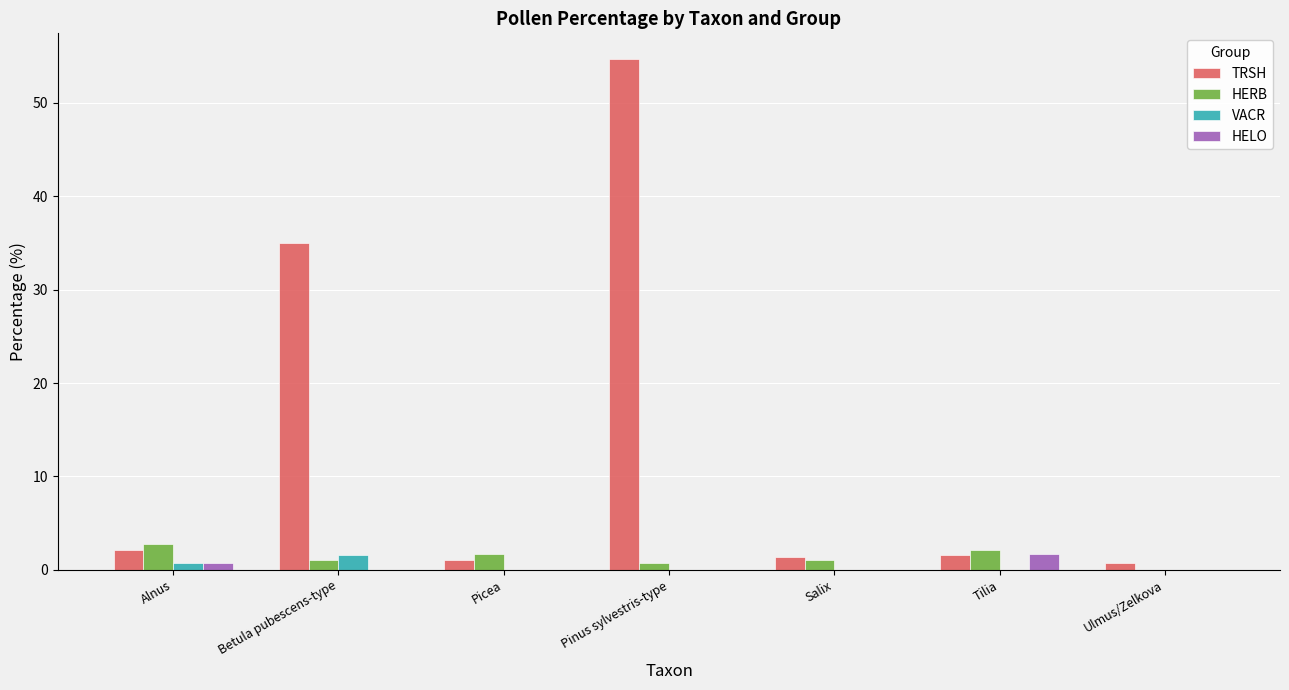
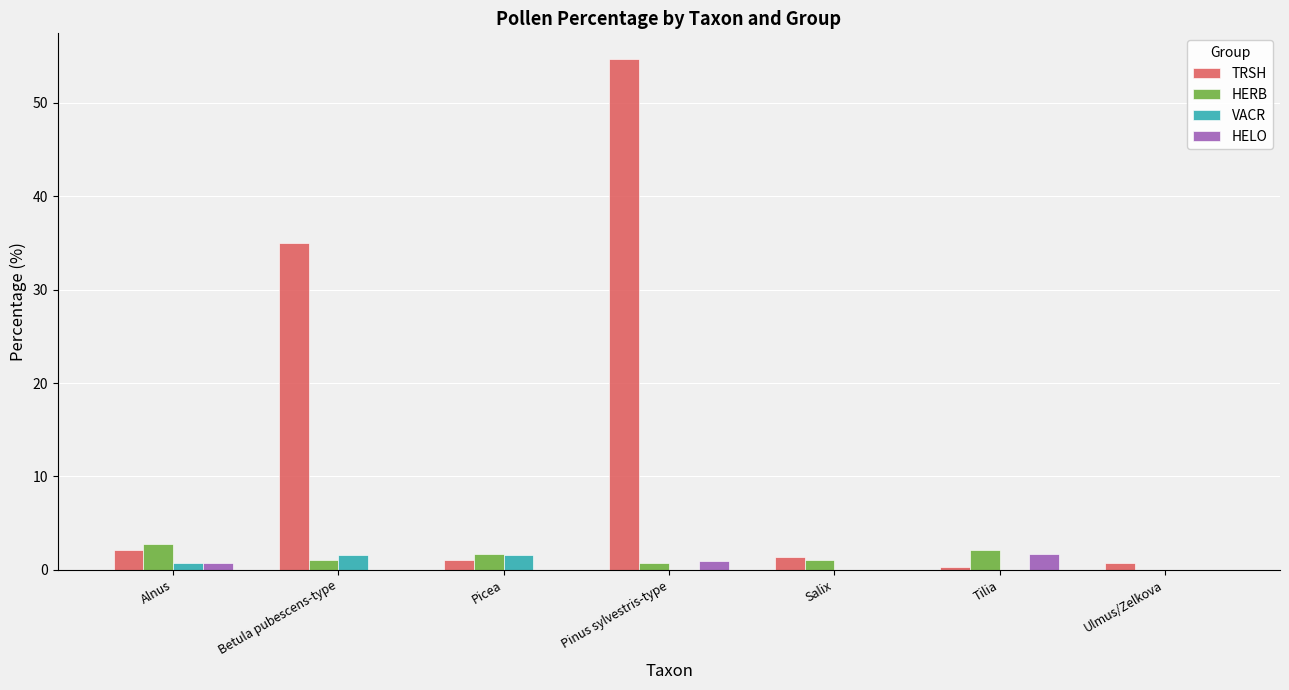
  {
    "TRSH": {
      "Alnus": 2,
      "Betula pubescens-type": 35,
      "Picea": 1,
      "Pinus sylvestris-type": 55,
      "Salix": 1,
-     "Tilia": 2,
+     "Tilia": 0,
      "Ulmus/Zelkova": 1
    },
    "HERB": {
      "Alnus": 3,
      "Betula pubescens-type": 1,
      "Picea": 2,
      "Pinus sylvestris-type": 1,
      "Salix": 1,
      "Tilia": 2,
      "Ulmus/Zelkova": 0
    },
    "VACR": {
      "Alnus": 1,
      "Betula pubescens-type": 2,
-     "Picea": 0,
+     "Picea": 2,
      "Pinus sylvestris-type": 0,
      "Salix": 0,
      "Tilia": 0,
      "Ulmus/Zelkova": 0
    },
    "HELO": {
      "Alnus": 1,
      "Betula pubescens-type": 0,
      "Picea": 0,
-     "Pinus sylvestris-type": 0,
+     "Pinus sylvestris-type": 1,
      "Salix": 0,
      "Tilia": 2,
      "Ulmus/Zelkova": 0
    }
  }
